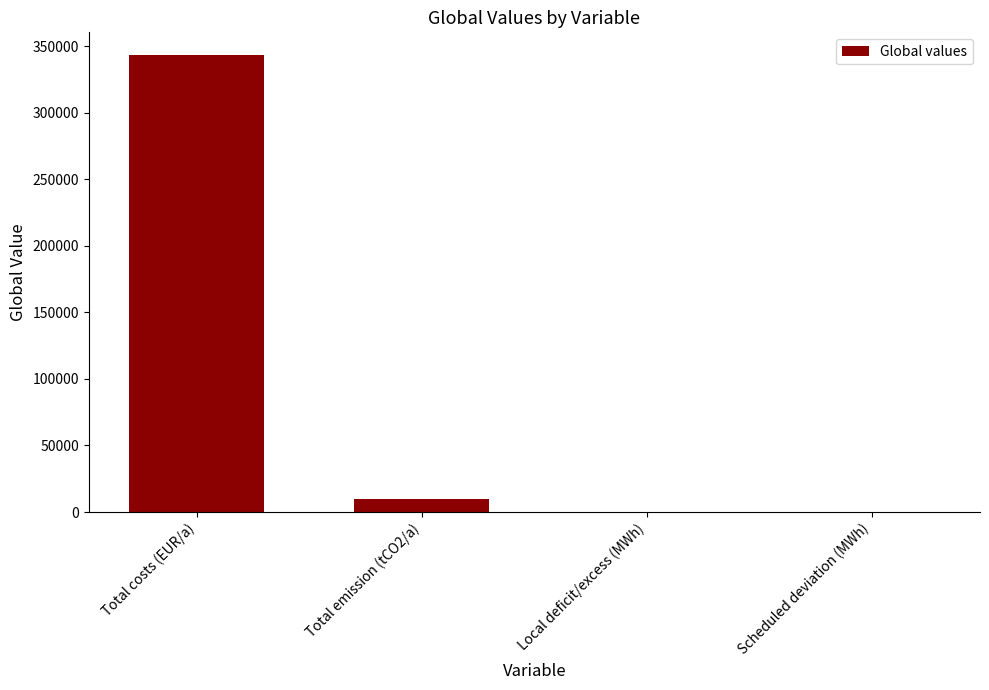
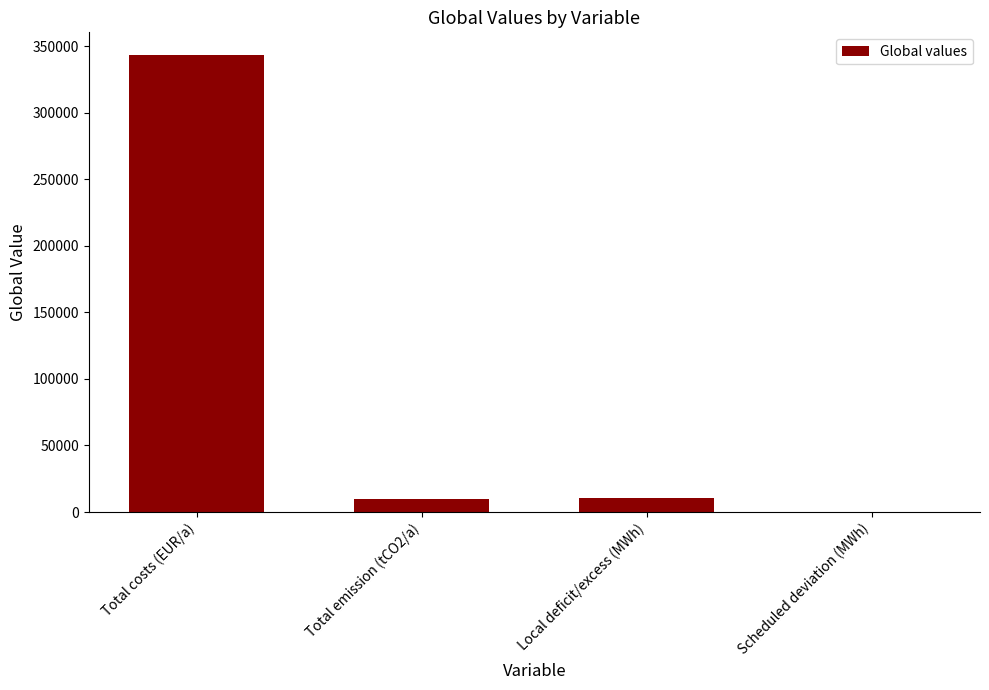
  {
    "Total costs (EUR/a)": 343000,
    "Total emission (tCO2/a)": 10000,
-   "Local deficit/excess (MWh)": 0
+   "Local deficit/excess (MWh)": 11000
  }
